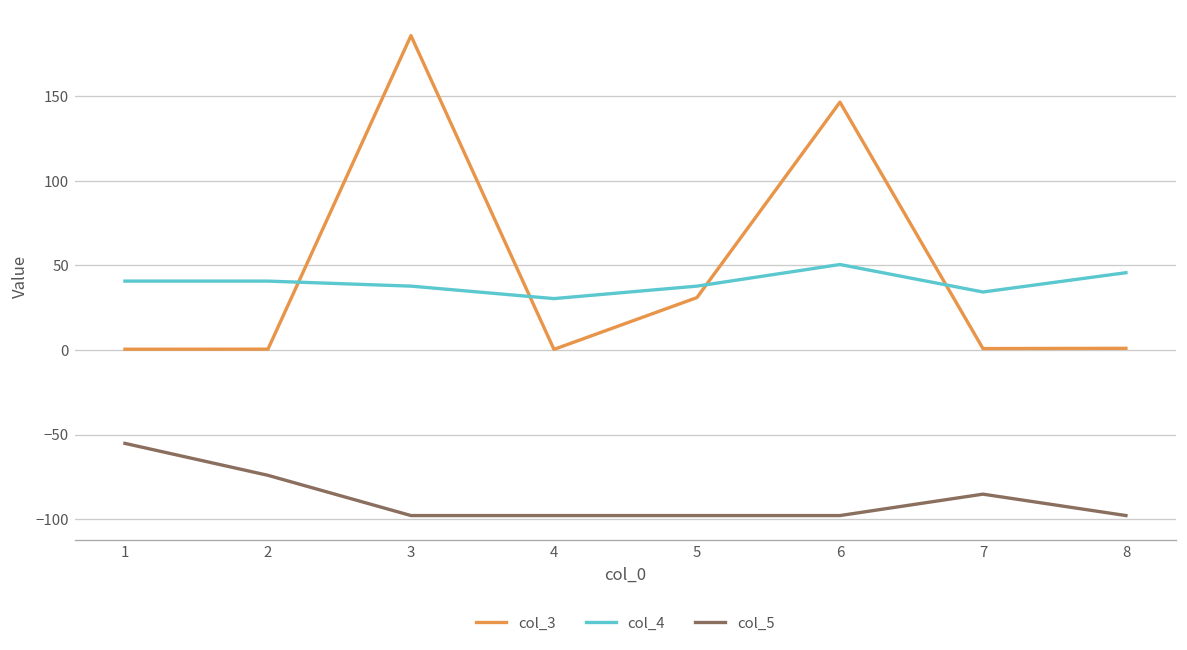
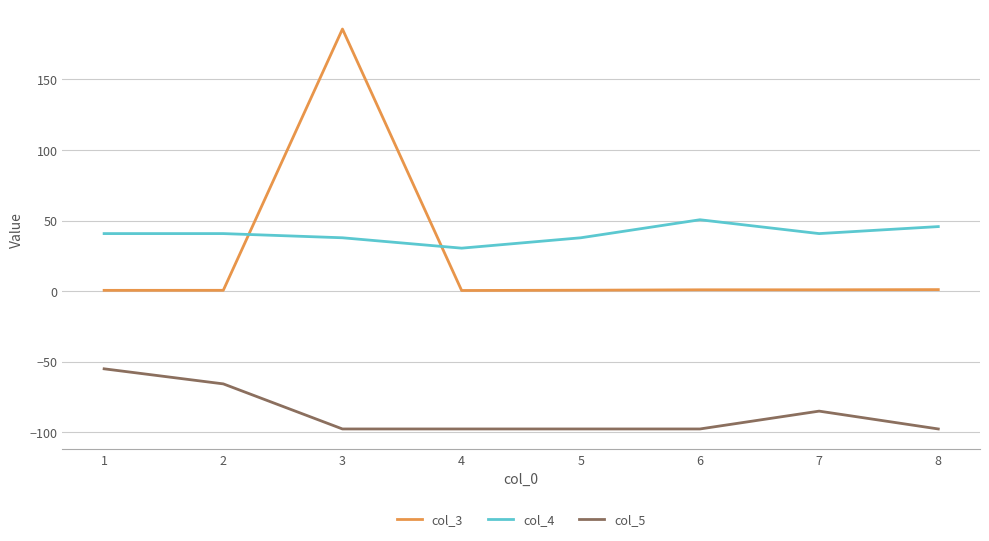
  {
    "col_3": {
      "1": 0,
      "2": 0,
      "3": 186,
      "4": 0,
-     "5": 31,
-     "6": 146,
+     "5": 1,
+     "6": 1,
      "7": 1,
      "8": 1
    },
    "col_4": {
      "1": 41,
      "2": 41,
      "3": 38,
      "4": 30,
      "5": 38,
      "6": 51,
-     "7": 34,
+     "7": 41,
      "8": 46
    },
    "col_5": {
      "1": -55,
-     "2": -74,
+     "2": -66,
      "3": -98,
      "4": -98,
      "5": -98,
      "6": -98,
      "7": -85,
      "8": -98
    }
  }
